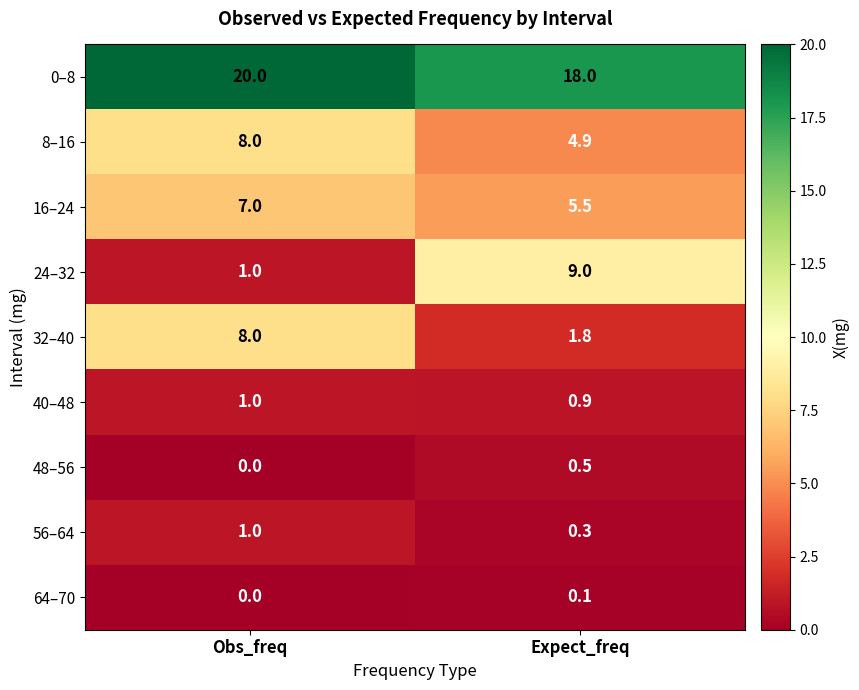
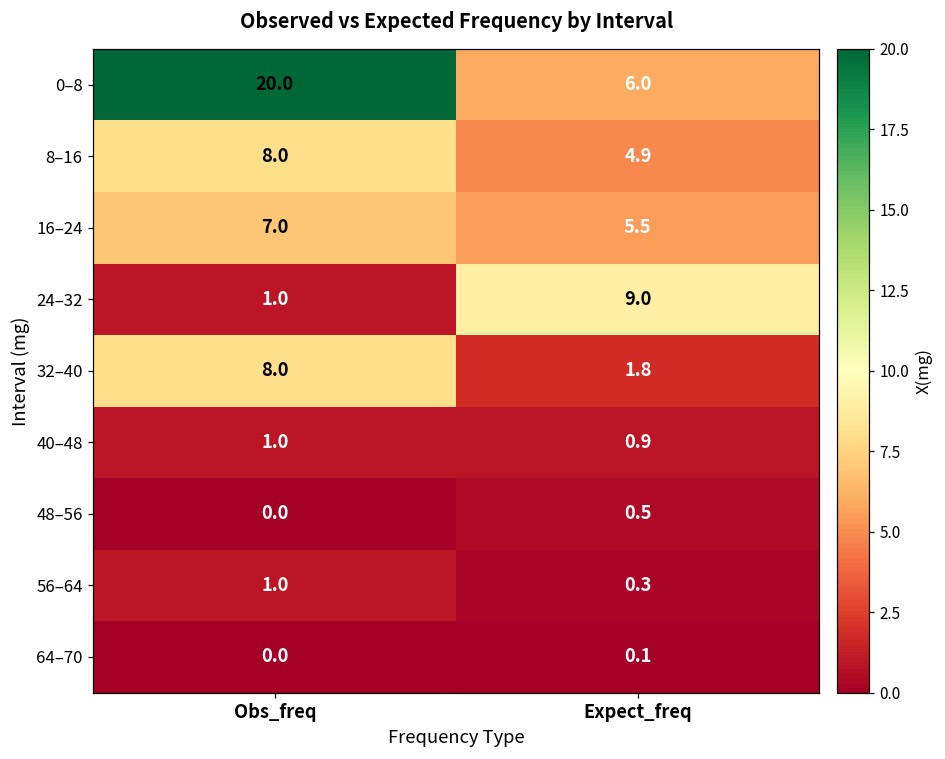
  {
    "0–8": {
      "Obs_freq": 20.0,
-     "Expect_freq": 18.0
+     "Expect_freq": 6.0
    },
    "8–16": {
      "Obs_freq": 8.0,
      "Expect_freq": 4.9
    },
    "16–24": {
      "Obs_freq": 7.0,
      "Expect_freq": 5.5
    },
    "24–32": {
      "Obs_freq": 1.0,
      "Expect_freq": 9.0
    },
    "32–40": {
      "Obs_freq": 8.0,
      "Expect_freq": 1.8
    },
    "40–48": {
      "Obs_freq": 1.0,
      "Expect_freq": 0.9
    },
    "48–56": {
      "Obs_freq": 0.0,
      "Expect_freq": 0.5
    },
    "56–64": {
      "Obs_freq": 1.0,
      "Expect_freq": 0.3
    },
    "64–70": {
      "Obs_freq": 0.0,
      "Expect_freq": 0.1
    }
  }
